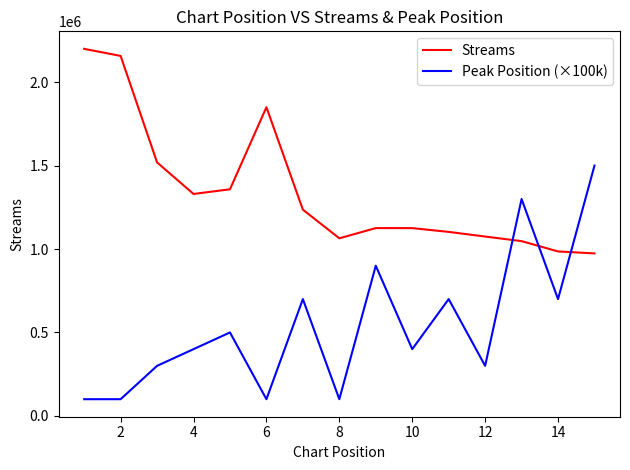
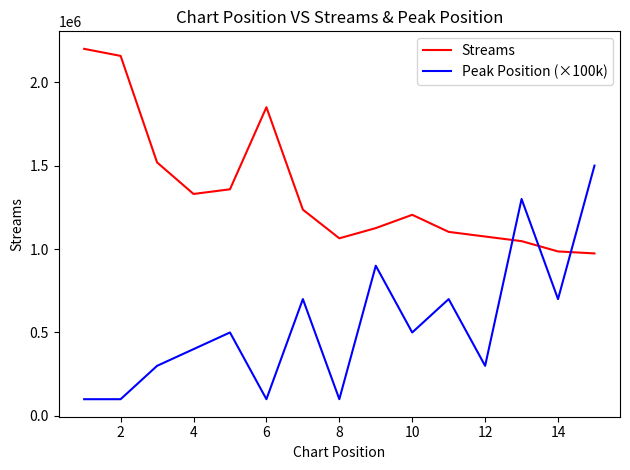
  {
    "Streams": {
      "2": 2160000,
      "4": 1330000,
      "6": 1850000,
      "8": 1060000,
-     "10": 1130000,
+     "10": 1210000,
      "12": 1080000,
      "14": 990000
    },
    "Peak Position (×100k)": {
      "2": 100000,
      "4": 400000,
      "6": 100000,
      "8": 100000,
-     "10": 400000,
+     "10": 500000,
      "12": 300000,
      "14": 700000
    }
  }
